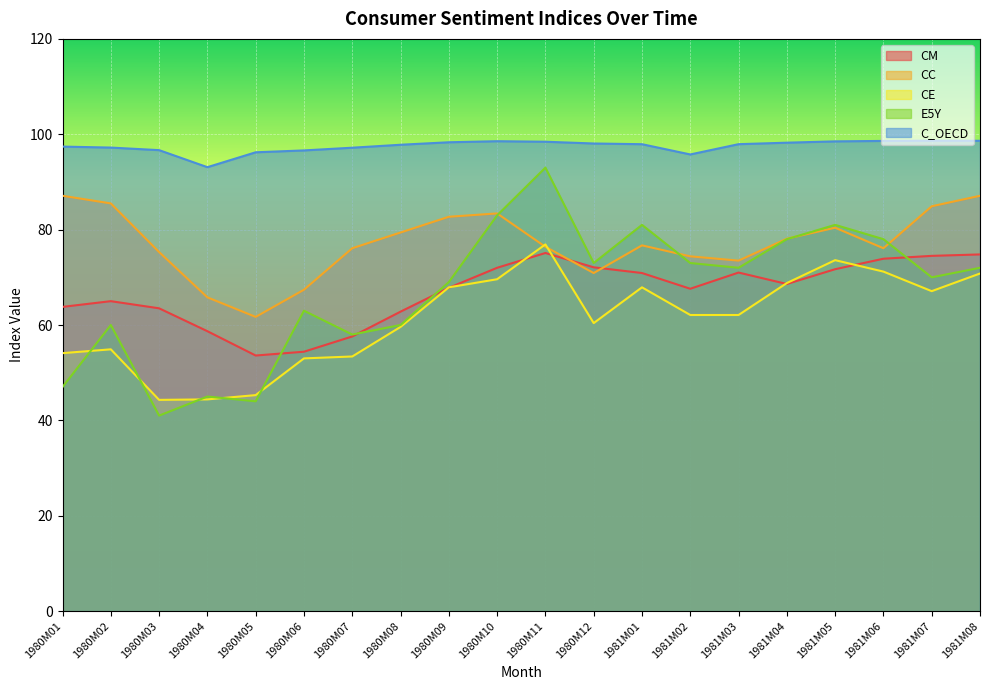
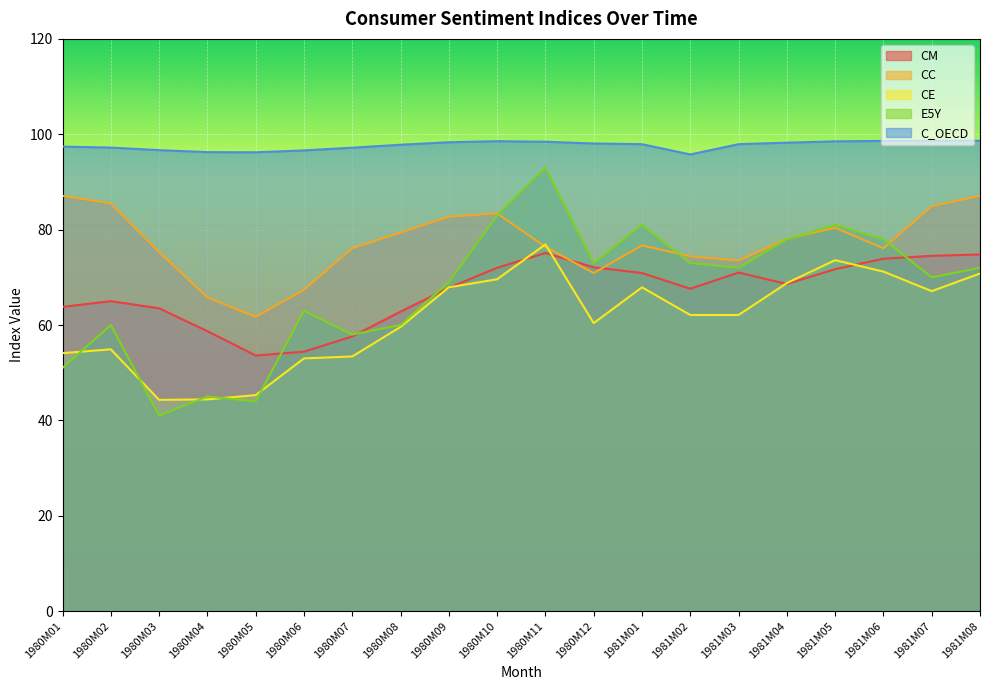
  {
    "CM": {
      "1980M01": 64,
      "1980M02": 65,
      "1980M03": 64,
      "1980M04": 59,
      "1980M05": 54,
      "1980M06": 54,
      "1980M08": 63,
      "1980M10": 72,
      "1980M11": 75,
      "1980M12": 72,
      "1981M01": 71,
      "1981M02": 68,
      "1981M03": 71,
      "1981M05": 72,
      "1981M06": 74,
      "1981M07": 75,
      "1981M08": 75
    },
    "E5Y": {
-     "1980M01": 47,
+     "1980M01": 51,
      "1980M02": 60,
      "1980M03": 41,
      "1980M04": 45,
      "1980M05": 44,
      "1980M06": 63,
      "1980M09": 69,
      "1980M11": 93,
      "1980M12": 73,
      "1981M01": 81,
      "1981M02": 73,
      "1981M03": 72,
      "1981M05": 81,
      "1981M06": 78,
      "1981M07": 70,
      "1981M08": 72
    },
    "C_OECD": {
      "1980M01": 97,
      "1980M02": 97,
      "1980M03": 97,
-     "1980M04": 93,
+     "1980M04": 96,
      "1980M05": 96,
      "1980M06": 97,
      "1980M07": 97,
      "1980M08": 98,
      "1980M09": 98,
      "1980M10": 99,
      "1980M11": 98,
      "1980M12": 98,
      "1981M01": 98,
      "1981M02": 96,
      "1981M03": 98,
      "1981M04": 98,
      "1981M05": 99,
      "1981M08": 99
    }
  }
